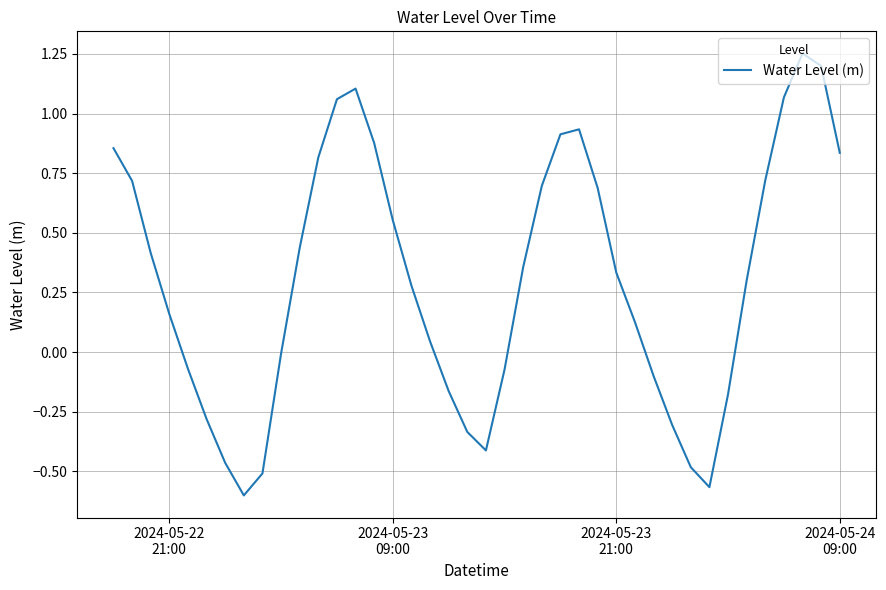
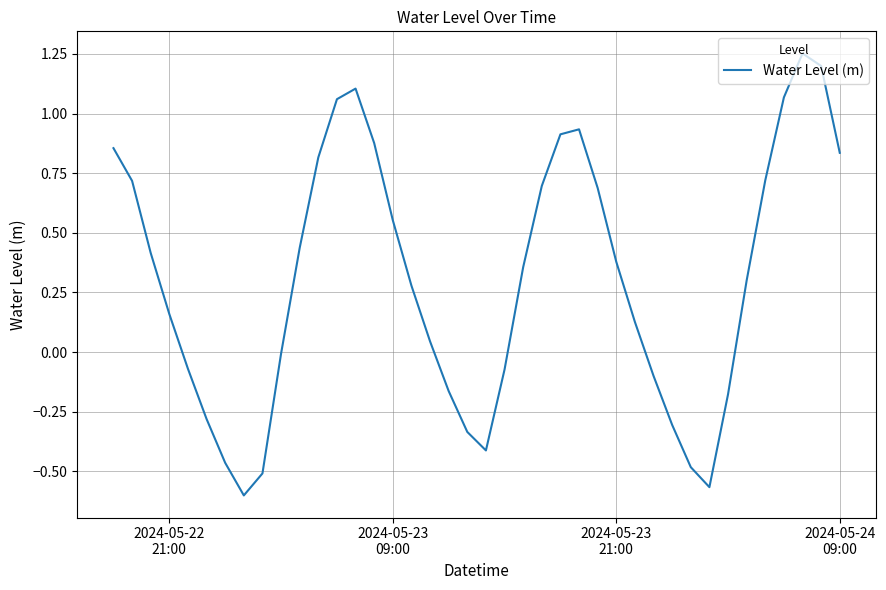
  {
    "2024-05-22 21:00": 0.16,
    "2024-05-23 09:00": 0.55,
-   "2024-05-23 21:00": 0.33,
+   "2024-05-23 21:00": 0.38,
    "2024-05-24 09:00": 0.84
  }
